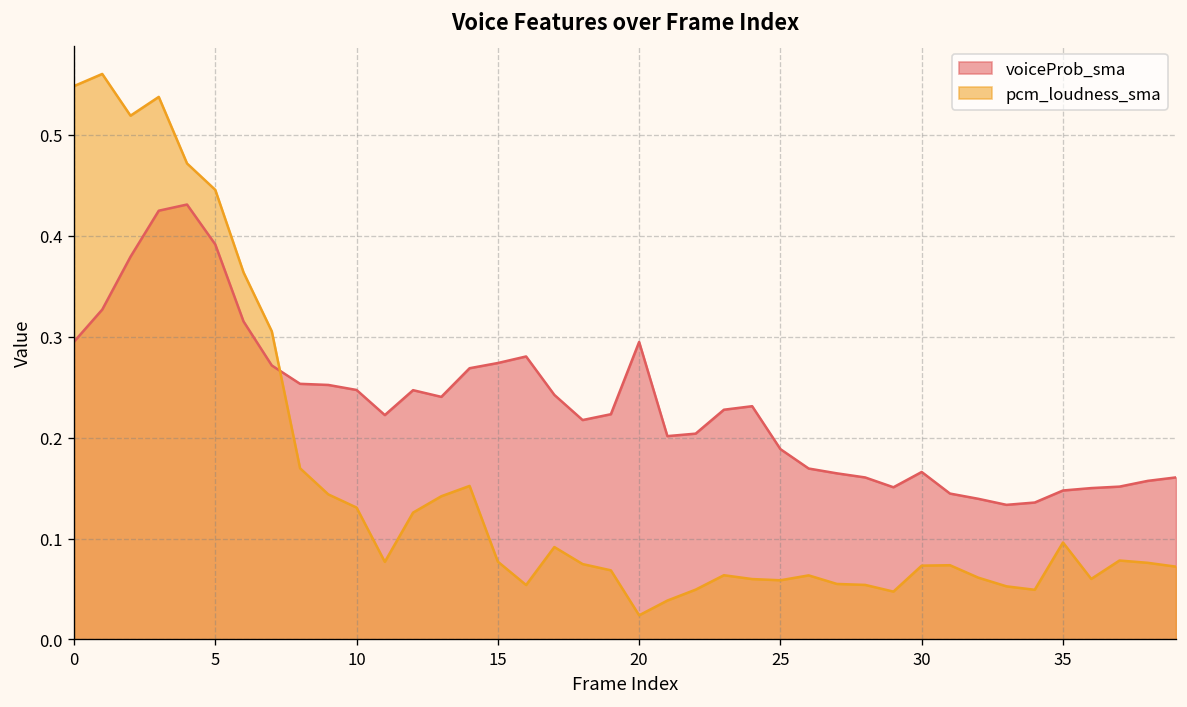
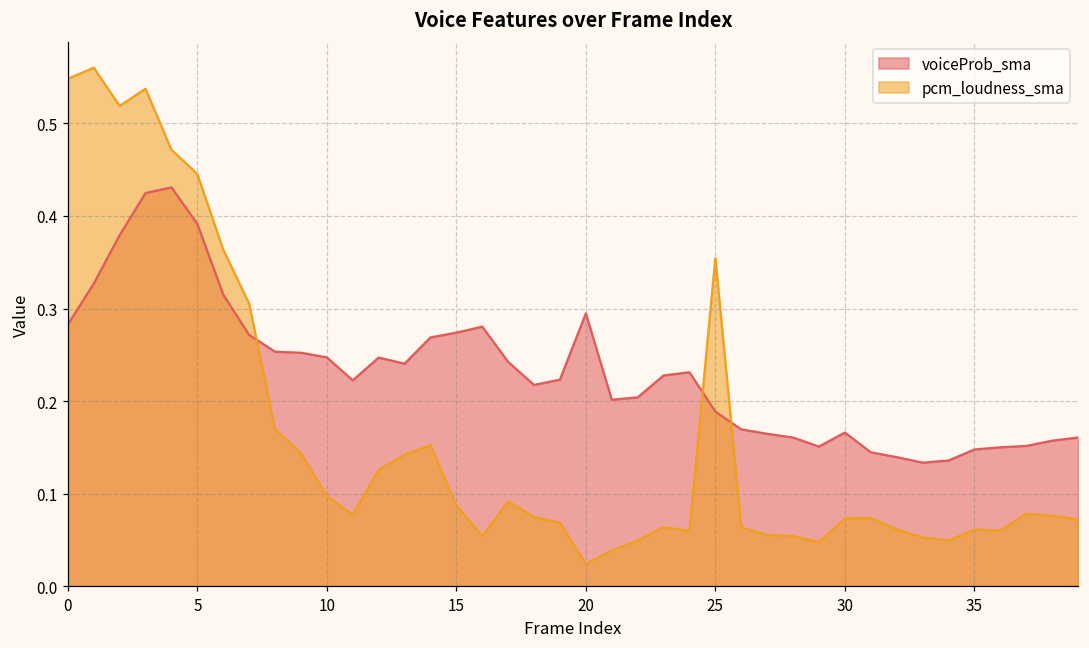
  {
    "voiceProb_sma": {
-     "0": 0.29,
+     "0": 0.28,
      "5": 0.39,
      "10": 0.25,
      "15": 0.27,
      "20": 0.29,
      "25": 0.19,
      "30": 0.17,
      "35": 0.15
    },
    "pcm_loudness_sma": {
      "0": 0.55,
      "5": 0.45,
-     "10": 0.13,
-     "15": 0.08,
+     "10": 0.10,
+     "15": 0.09,
      "20": 0.02,
-     "25": 0.06,
+     "25": 0.35,
      "30": 0.07,
-     "35": 0.10
+     "35": 0.06
    }
  }
